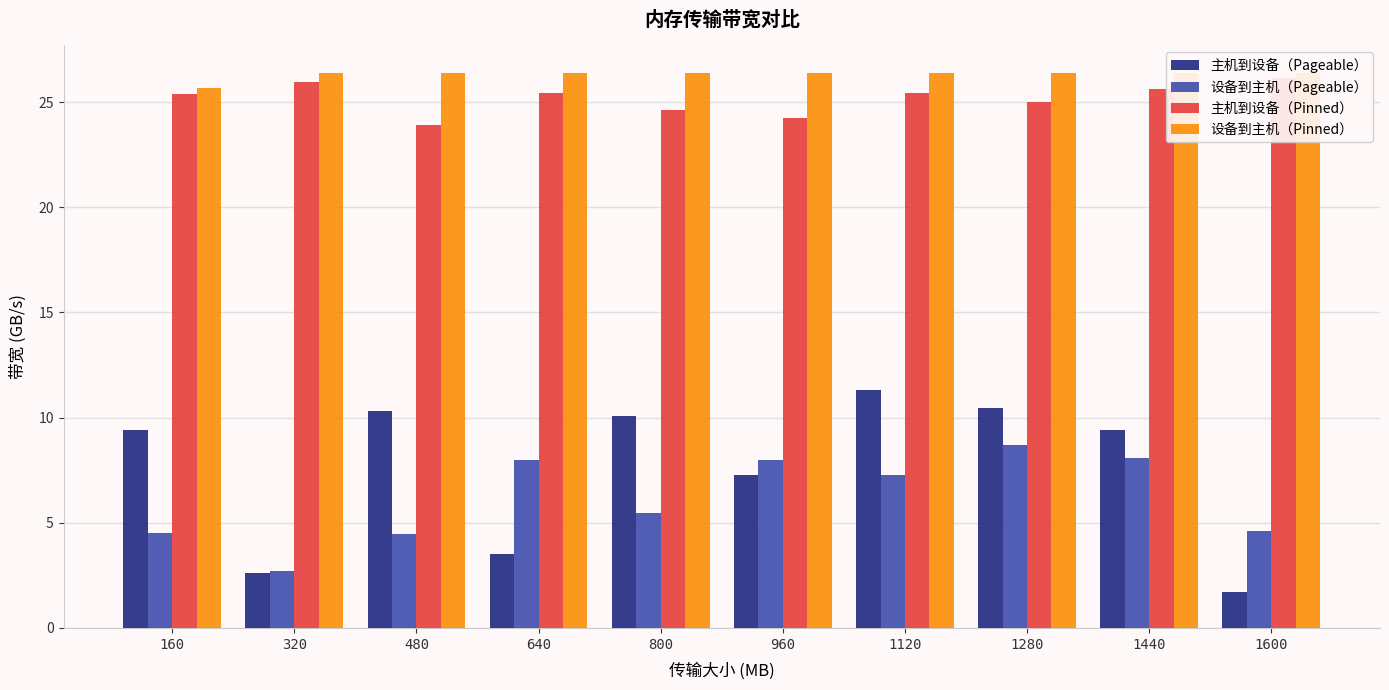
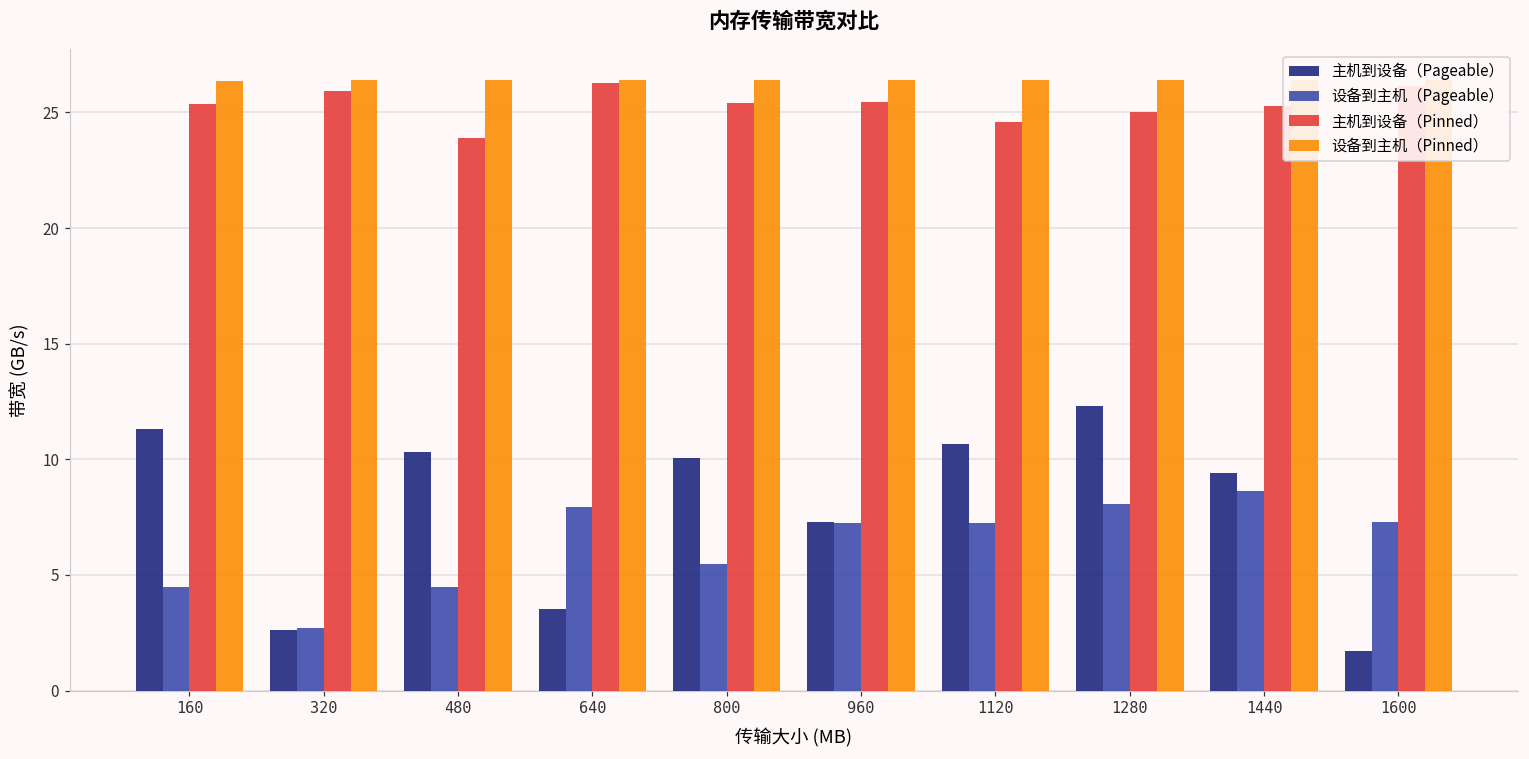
  {
    "主机到设备（Pageable）": {
-     "160": 9.4,
+     "160": 11.3,
      "320": 2.6,
      "480": 10.3,
      "640": 3.5,
      "800": 10.1,
      "960": 7.3,
-     "1120": 11.3,
-     "1280": 10.5,
+     "1120": 10.7,
+     "1280": 12.3,
      "1440": 9.4,
      "1600": 1.7
    },
    "设备到主机（Pageable）": {
      "160": 4.5,
      "320": 2.7,
      "480": 4.5,
      "640": 8.0,
      "800": 5.5,
-     "960": 8.0,
+     "960": 7.2,
      "1120": 7.2,
-     "1280": 8.7,
-     "1440": 8.1,
-     "1600": 4.6
+     "1280": 8.1,
+     "1440": 8.6,
+     "1600": 7.3
    },
    "主机到设备（Pinned）": {
      "160": 25.4,
      "320": 25.9,
      "480": 23.9,
-     "640": 25.4,
-     "800": 24.6,
-     "960": 24.3,
-     "1120": 25.4,
+     "640": 26.3,
+     "800": 25.4,
+     "960": 25.4,
+     "1120": 24.6,
      "1280": 25.0,
-     "1440": 25.6
+     "1440": 25.3
    },
    "设备到主机（Pinned）": {
-     "160": 25.7,
+     "160": 26.4,
      "320": 26.4,
      "480": 26.4,
      "640": 26.4,
      "800": 26.4,
      "960": 26.4,
      "1120": 26.4,
      "1280": 26.4
    }
  }
